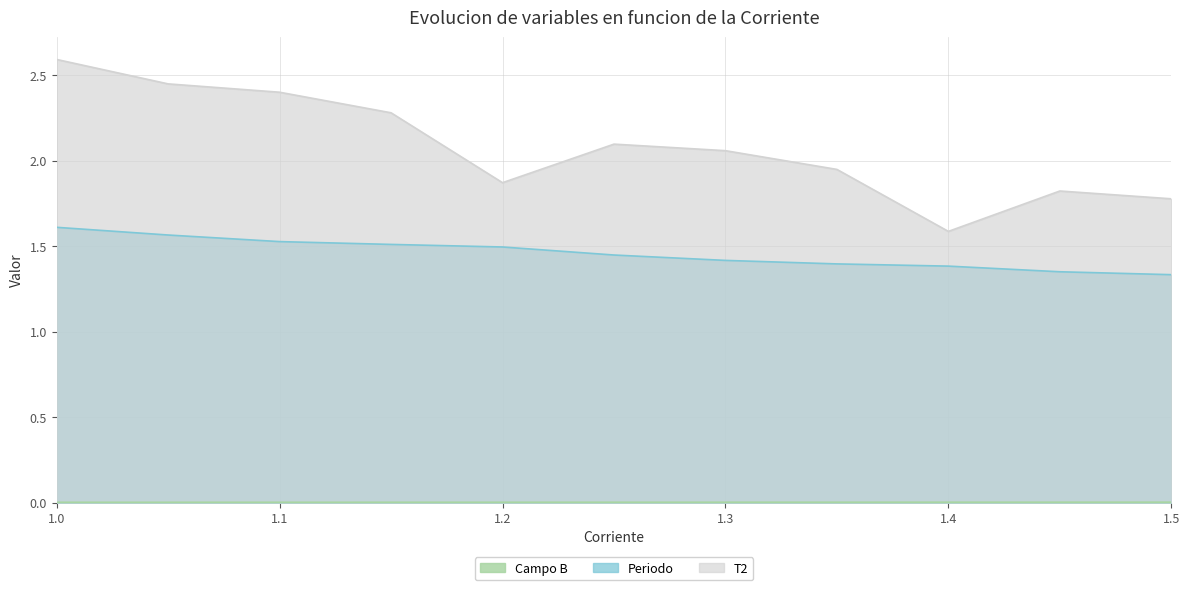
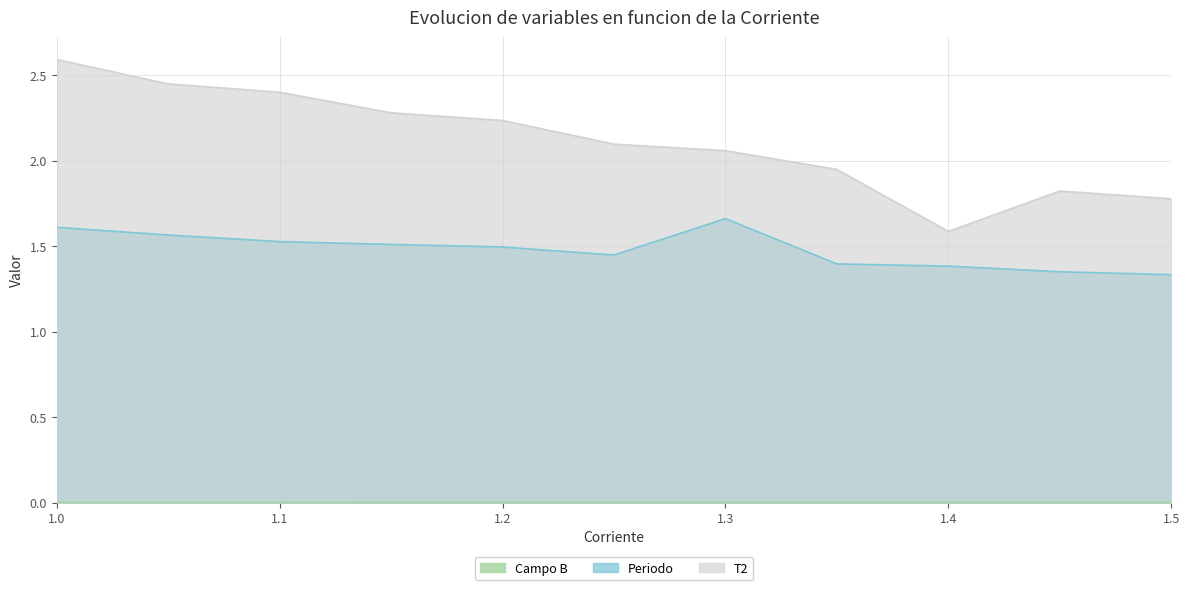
  {
    "Campo B": {
      "1.0": 0.00,
      "1.1": 0.00,
      "1.2": 0.00,
      "1.3": 0.00,
      "1.4": 0.00,
      "1.5": 0.00
    },
    "Periodo": {
      "1.0": 1.61,
      "1.1": 1.53,
      "1.2": 1.50,
-     "1.3": 1.42,
+     "1.3": 1.66,
      "1.4": 1.38,
      "1.5": 1.33
    },
    "T2": {
      "1.0": 2.59,
      "1.1": 2.40,
-     "1.2": 1.87,
+     "1.2": 2.24,
      "1.3": 2.06,
      "1.4": 1.59,
      "1.5": 1.78
    }
  }
